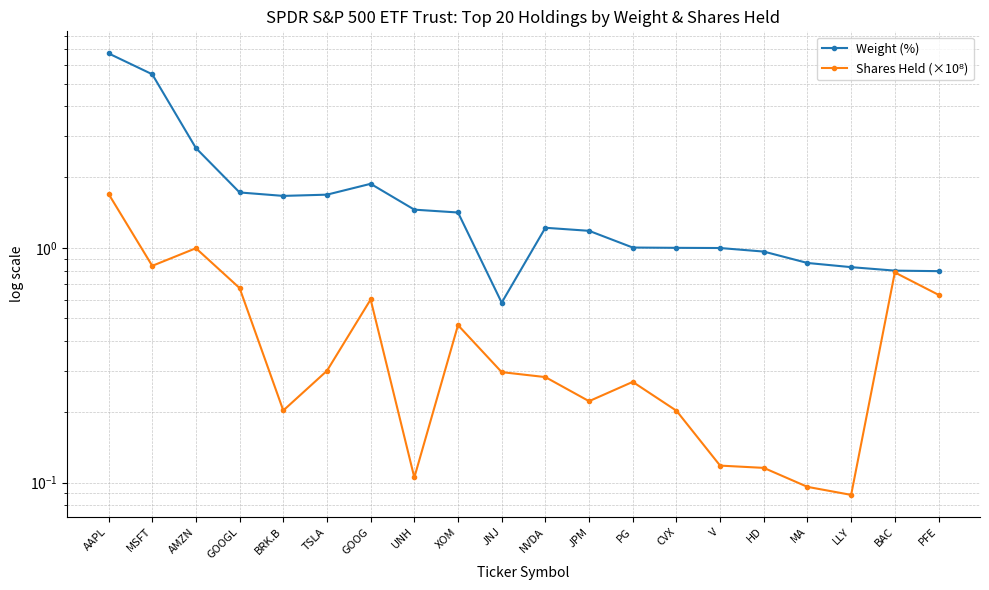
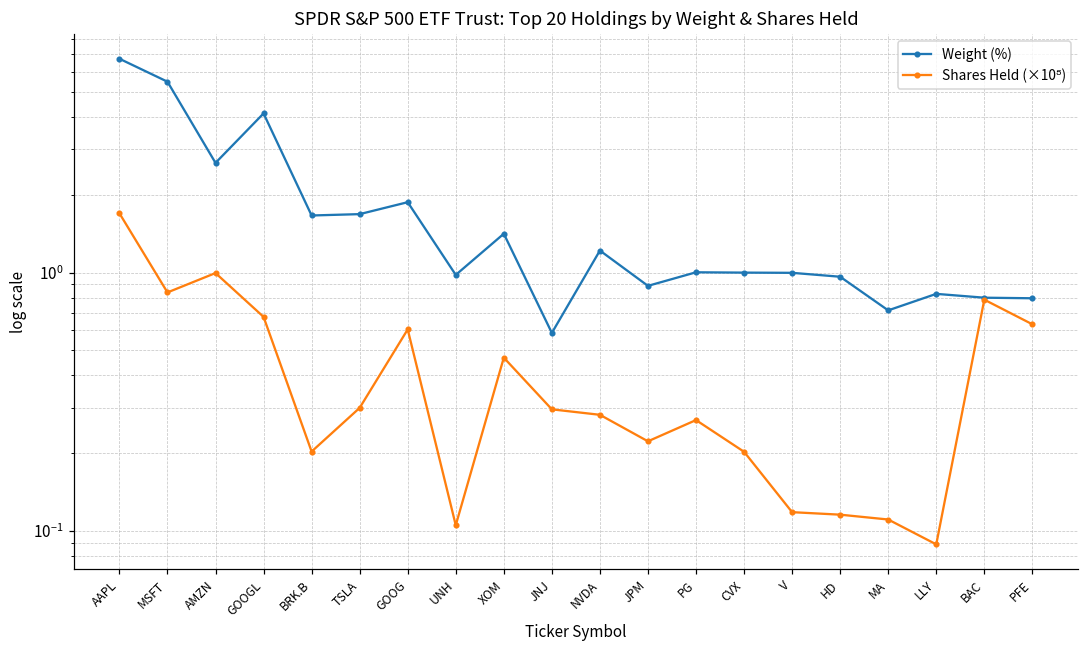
  {
    "Weight (%)": {
      "AAPL": 6.7,
      "MSFT": 5.5,
      "AMZN": 2.7,
-     "GOOGL": 1.7,
+     "GOOGL": 4.1,
      "BRK.B": 1.7,
      "TSLA": 1.7,
      "GOOG": 1.9,
-     "UNH": 1.5,
+     "UNH": 0.98,
      "XOM": 1.4,
      "JNJ": 0.58,
      "NVDA": 1.2,
-     "JPM": 1.2,
+     "JPM": 0.89,
      "PG": 1.00,
      "CVX": 1.00,
      "V": 1.00,
      "HD": 0.96,
-     "MA": 0.86,
+     "MA": 0.71,
      "LLY": 0.83,
      "PFE": 0.80
    },
    "Shares Held (×10⁸)": {
      "AAPL": 1.7,
      "MSFT": 0.84,
      "AMZN": 1.00,
      "GOOGL": 0.67,
      "BRK.B": 0.20,
      "TSLA": 0.30,
      "GOOG": 0.60,
      "UNH": 0.11,
      "XOM": 0.47,
      "JNJ": 0.30,
      "NVDA": 0.28,
      "JPM": 0.22,
      "PG": 0.27,
      "CVX": 0.20,
      "V": 0.12,
      "HD": 0.12,
-     "MA": 0.096,
+     "MA": 0.11,
      "LLY": 0.089,
      "PFE": 0.63
    }
  }
